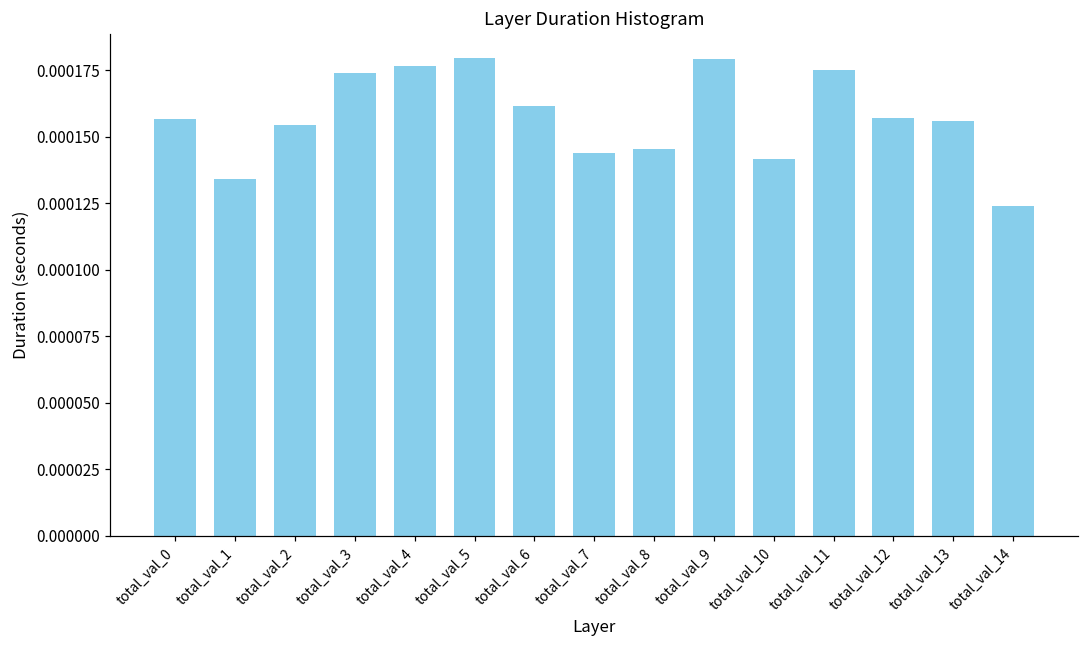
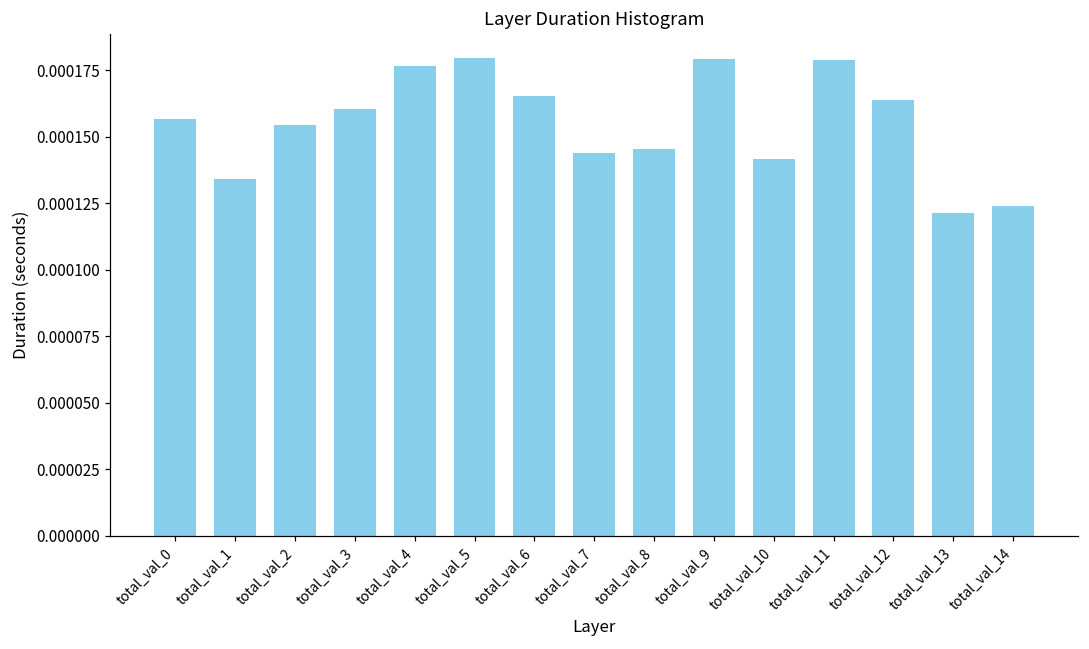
  {
    "total_val_0": 0.000157,
    "total_val_1": 0.000134,
    "total_val_2": 0.000155,
-   "total_val_3": 0.000174,
+   "total_val_3": 0.000161,
    "total_val_4": 0.000177,
    "total_val_5": 0.000180,
-   "total_val_6": 0.000162,
+   "total_val_6": 0.000165,
    "total_val_7": 0.000144,
    "total_val_8": 0.000145,
    "total_val_9": 0.000179,
    "total_val_10": 0.000142,
-   "total_val_11": 0.000175,
-   "total_val_12": 0.000157,
-   "total_val_13": 0.000156,
+   "total_val_11": 0.000179,
+   "total_val_12": 0.000164,
+   "total_val_13": 0.000121,
    "total_val_14": 0.000124
  }
